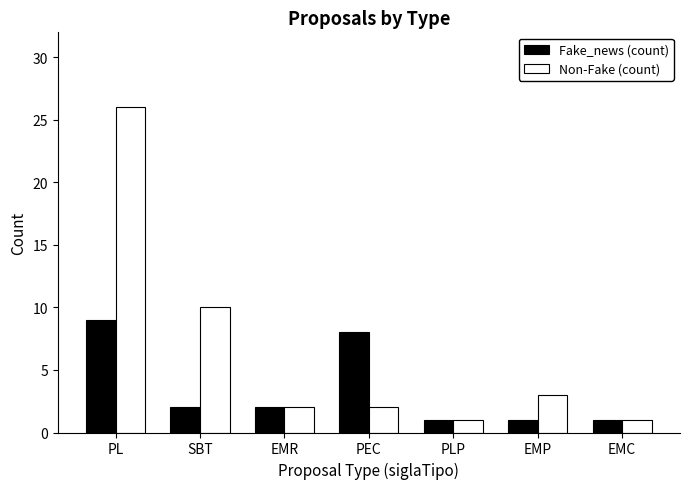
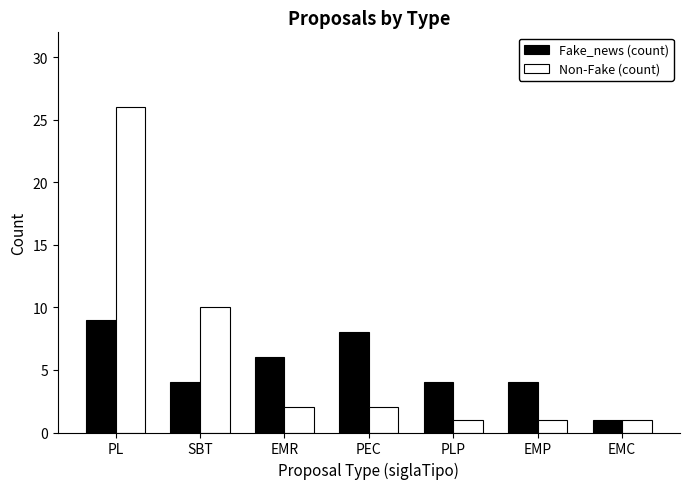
  {
    "Fake_news (count)": {
      "PL": 9,
-     "SBT": 2,
-     "EMR": 2,
+     "SBT": 4,
+     "EMR": 6,
      "PEC": 8,
-     "PLP": 1,
-     "EMP": 1,
+     "PLP": 4,
+     "EMP": 4,
      "EMC": 1
    },
    "Non-Fake (count)": {
      "PL": 26,
      "SBT": 10,
      "EMR": 2,
      "PEC": 2,
      "PLP": 1,
-     "EMP": 3,
+     "EMP": 1,
      "EMC": 1
    }
  }
